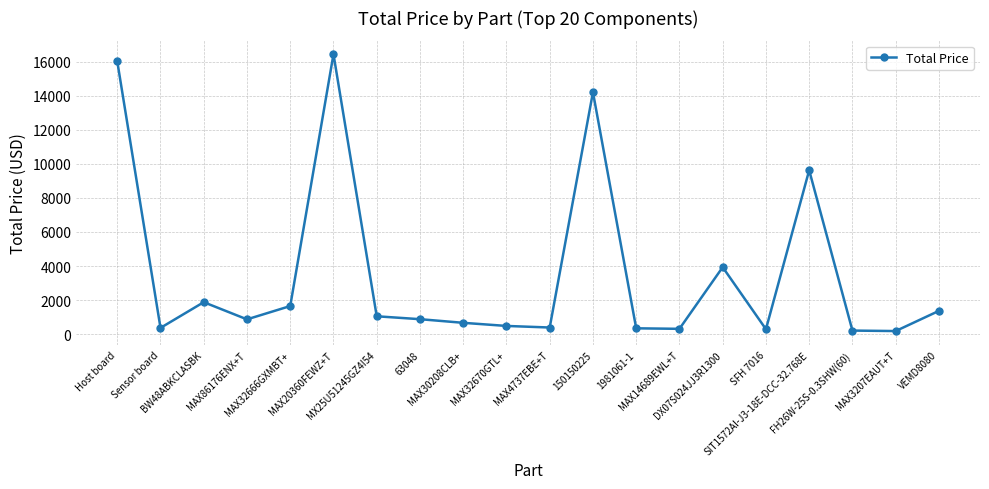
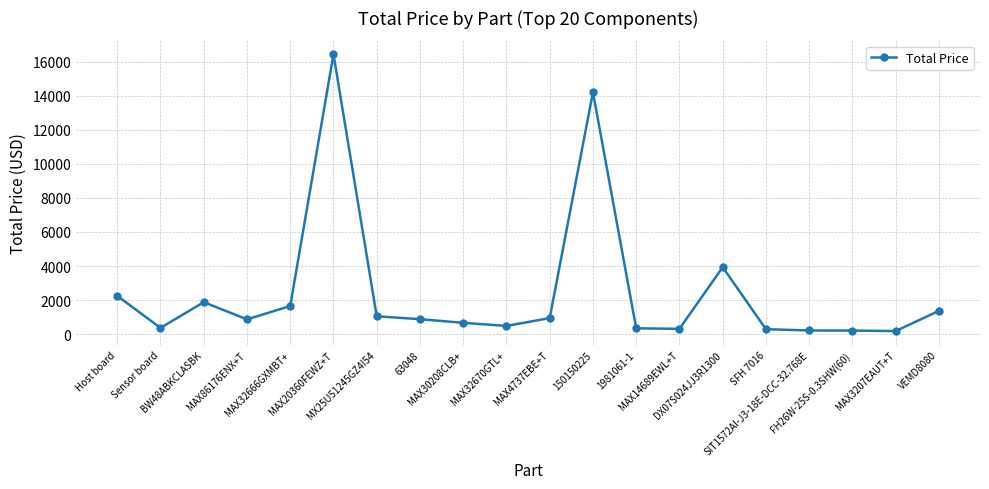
  {
-   "Host board": 16000,
+   "Host board": 2300,
    "Sensor board": 400,
    "BW48ABKCLASBK": 1900,
    "MAX86176ENX+T": 900,
    "MAX32666GXMBT+": 1700,
    "MAX20360FEWZ+T": 16400,
    "MX25U51245GZ4I54": 1000,
    "63048": 900,
    "MAX30208CLB+": 700,
    "MAX32670GTL+": 500,
-   "MAX4737EBE+T": 400,
+   "MAX4737EBE+T": 900,
    "150150225": 14200,
    "1981061-1": 300,
    "MAX14689EWL+T": 300,
    "DX07S024JJ3R1300": 3900,
    "SFH 7016": 300,
-   "SIT1572AI-J3-18E-DCC-32.768E": 9600,
+   "SIT1572AI-J3-18E-DCC-32.768E": 200,
    "FH26W-25S-0.3SHW(60)": 200,
    "MAX3207EAUT+T": 200,
    "VEMD8080": 1400
  }
